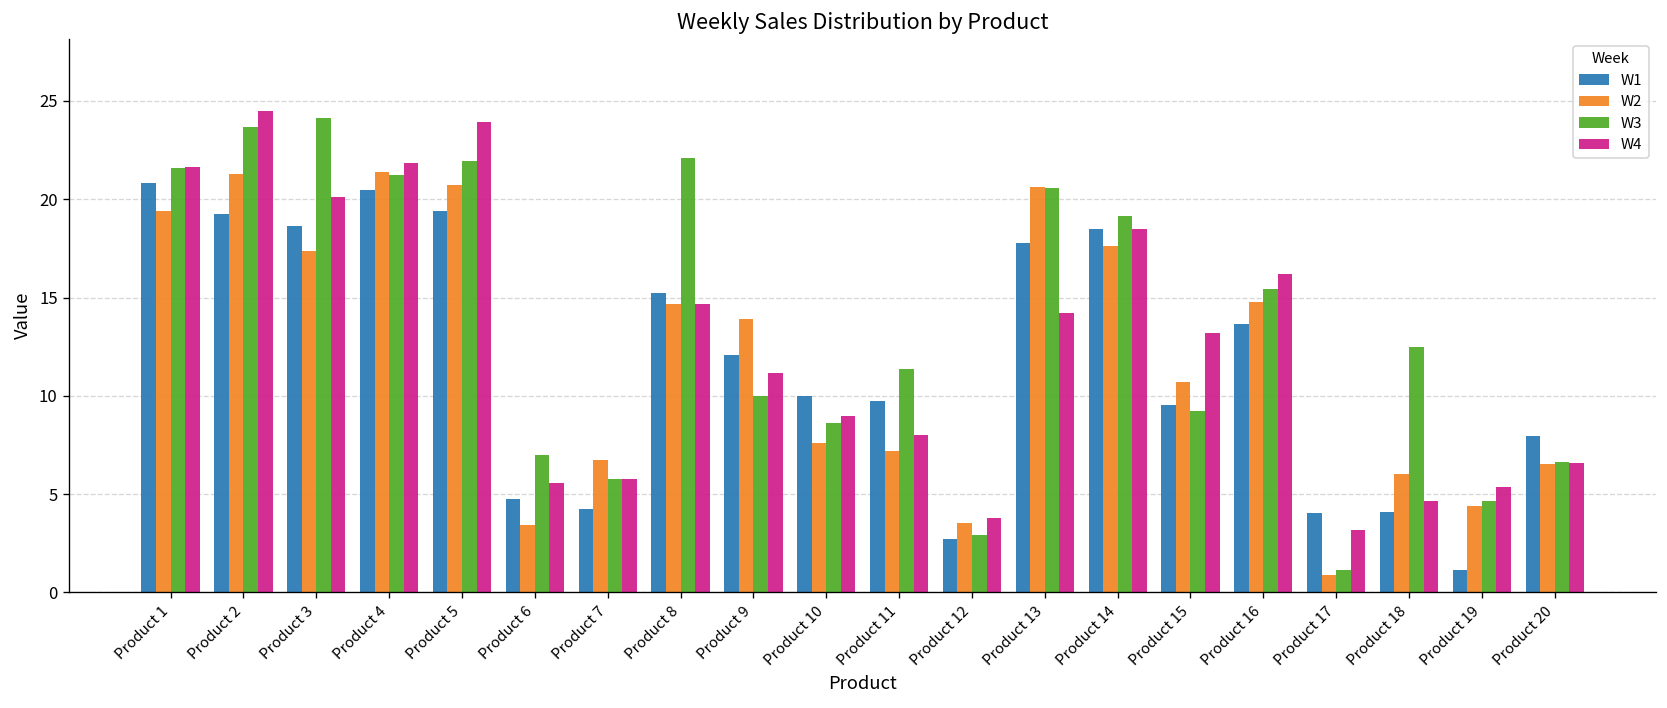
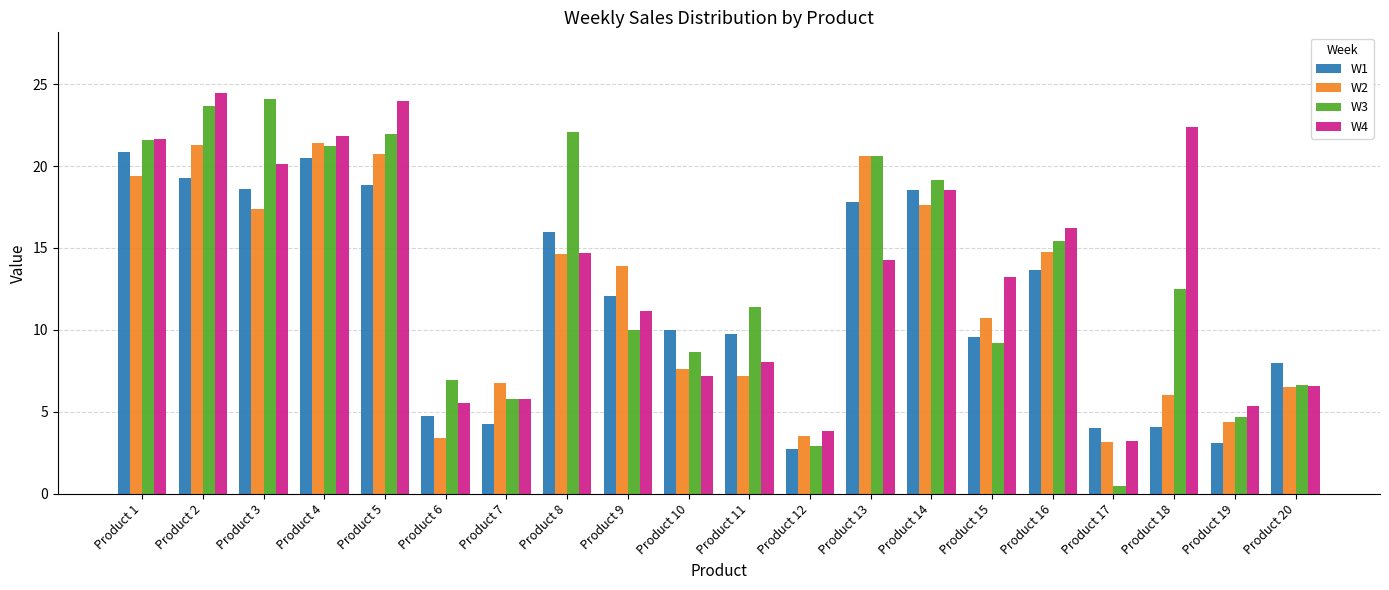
  {
    "W1": {
      "Product 1": 20.8,
      "Product 2": 19.3,
      "Product 3": 18.6,
      "Product 4": 20.5,
-     "Product 5": 19.4,
+     "Product 5": 18.9,
      "Product 6": 4.8,
      "Product 7": 4.3,
-     "Product 8": 15.2,
+     "Product 8": 16.0,
      "Product 9": 12.1,
      "Product 10": 10.0,
      "Product 11": 9.7,
      "Product 12": 2.7,
      "Product 13": 17.8,
      "Product 14": 18.5,
      "Product 15": 9.6,
      "Product 16": 13.7,
      "Product 17": 4.0,
      "Product 18": 4.1,
-     "Product 19": 1.1,
+     "Product 19": 3.1,
      "Product 20": 8.0
    },
    "W2": {
      "Product 1": 19.4,
      "Product 2": 21.3,
      "Product 3": 17.4,
      "Product 4": 21.4,
      "Product 5": 20.8,
      "Product 6": 3.4,
      "Product 7": 6.7,
      "Product 8": 14.7,
      "Product 9": 13.9,
      "Product 10": 7.6,
      "Product 11": 7.2,
      "Product 12": 3.5,
      "Product 13": 20.6,
      "Product 14": 17.6,
      "Product 15": 10.7,
      "Product 16": 14.8,
-     "Product 17": 0.9,
+     "Product 17": 3.1,
      "Product 18": 6.0,
      "Product 19": 4.4,
      "Product 20": 6.5
    },
    "W3": {
      "Product 1": 21.6,
      "Product 2": 23.7,
      "Product 3": 24.1,
      "Product 4": 21.2,
      "Product 5": 22.0,
      "Product 6": 7.0,
      "Product 7": 5.8,
      "Product 8": 22.1,
      "Product 9": 10.0,
      "Product 10": 8.6,
      "Product 11": 11.4,
      "Product 12": 2.9,
      "Product 13": 20.6,
      "Product 14": 19.2,
      "Product 15": 9.2,
      "Product 16": 15.4,
-     "Product 17": 1.1,
+     "Product 17": 0.5,
      "Product 18": 12.5,
      "Product 19": 4.7,
      "Product 20": 6.6
    },
    "W4": {
      "Product 1": 21.6,
      "Product 2": 24.5,
      "Product 3": 20.1,
      "Product 4": 21.8,
      "Product 5": 24.0,
      "Product 6": 5.6,
      "Product 7": 5.8,
      "Product 8": 14.7,
      "Product 9": 11.2,
-     "Product 10": 9.0,
+     "Product 10": 7.2,
      "Product 11": 8.0,
      "Product 12": 3.8,
      "Product 13": 14.2,
      "Product 14": 18.5,
      "Product 15": 13.2,
      "Product 16": 16.2,
      "Product 17": 3.2,
-     "Product 18": 4.7,
+     "Product 18": 22.4,
      "Product 19": 5.4,
      "Product 20": 6.6
    }
  }
